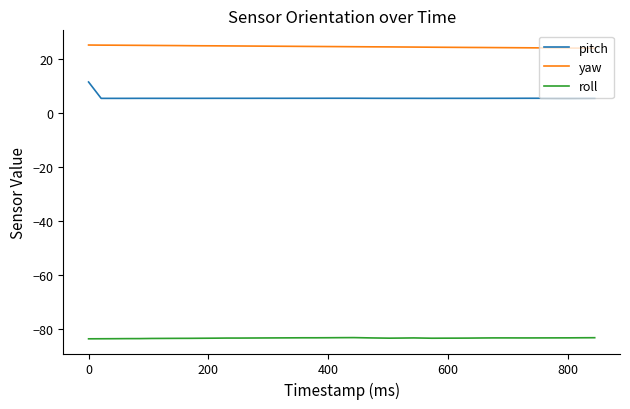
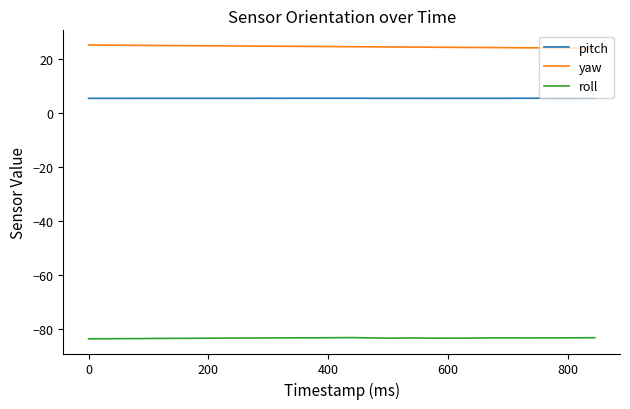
  {
    "pitch": {
-     "0": 12
+     "0": 6
    },
    "yaw": {
      "0": 25
    },
    "roll": {
      "0": -84
    }
  }
